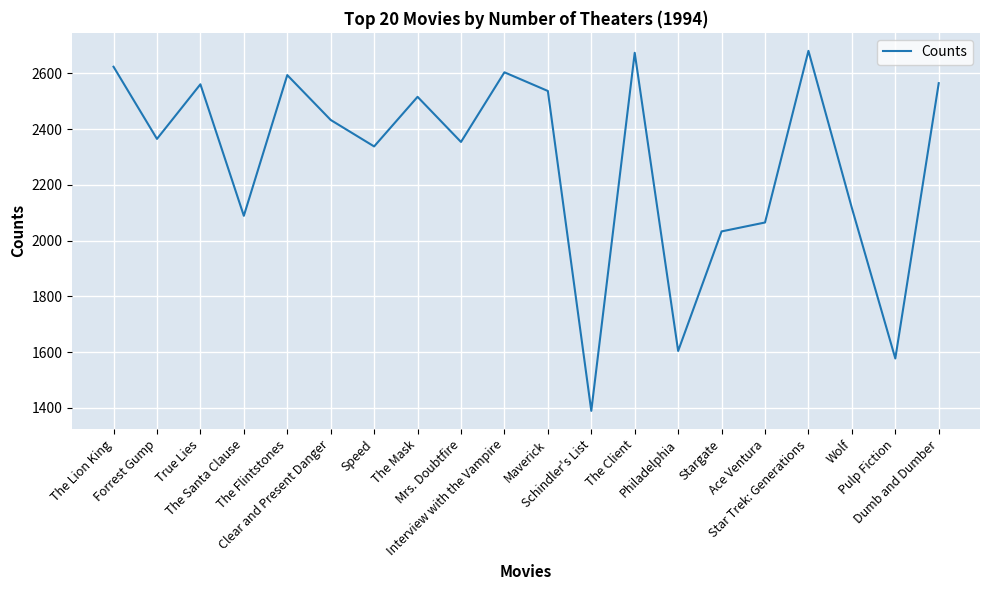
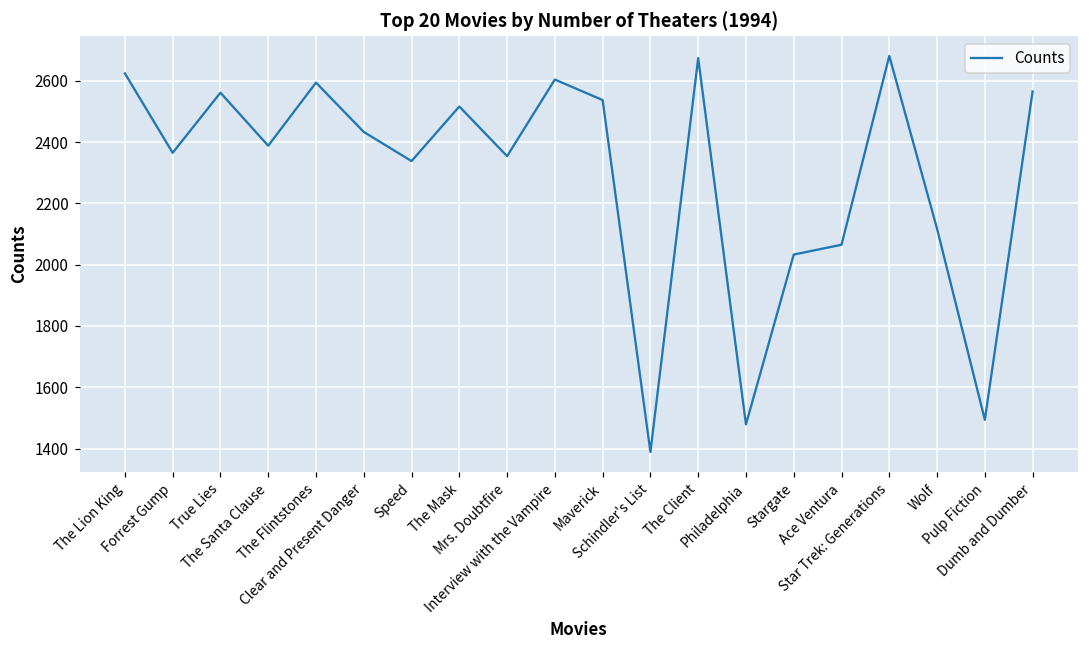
  {
    "The Lion King": 2620,
    "Forrest Gump": 2370,
    "True Lies": 2560,
-   "The Santa Clause": 2090,
+   "The Santa Clause": 2390,
    "The Flintstones": 2590,
    "Clear and Present Danger": 2430,
    "Speed": 2340,
    "The Mask": 2520,
    "Mrs. Doubtfire": 2350,
    "Interview with the Vampire": 2600,
    "Maverick": 2540,
    "Schindler's List": 1390,
    "The Client": 2670,
-   "Philadelphia": 1600,
+   "Philadelphia": 1480,
    "Stargate": 2030,
    "Ace Ventura": 2070,
    "Star Trek: Generations": 2680,
    "Wolf": 2120,
-   "Pulp Fiction": 1580,
+   "Pulp Fiction": 1490,
    "Dumb and Dumber": 2570
  }
